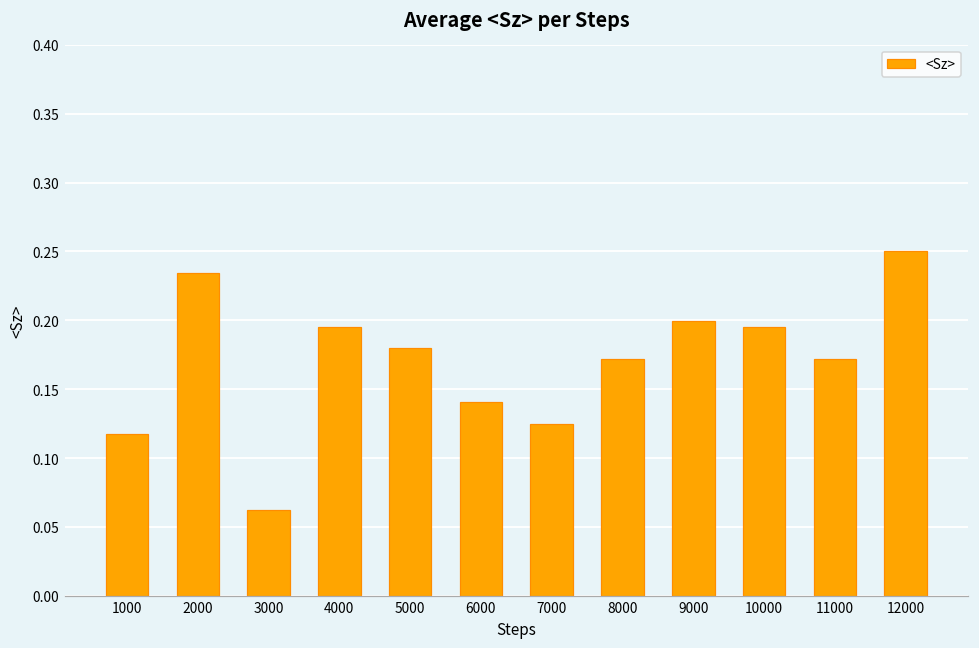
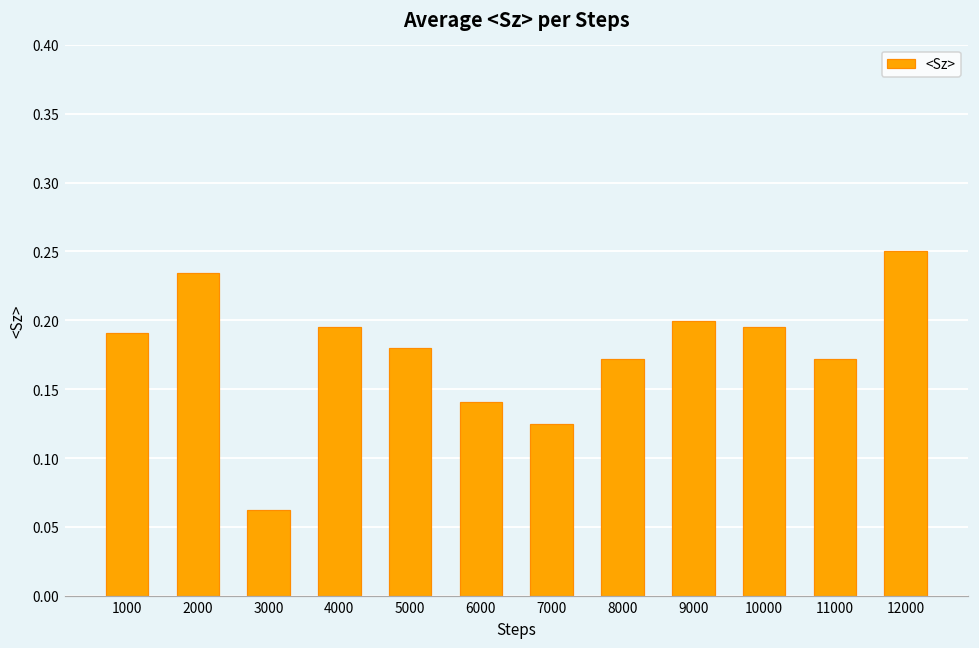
  {
-   "1000": 0.117,
+   "1000": 0.191,
    "2000": 0.234,
    "3000": 0.063,
    "4000": 0.195,
    "5000": 0.180,
    "6000": 0.141,
    "7000": 0.125,
    "8000": 0.172,
    "9000": 0.200,
    "10000": 0.195,
    "11000": 0.172,
    "12000": 0.250
  }
